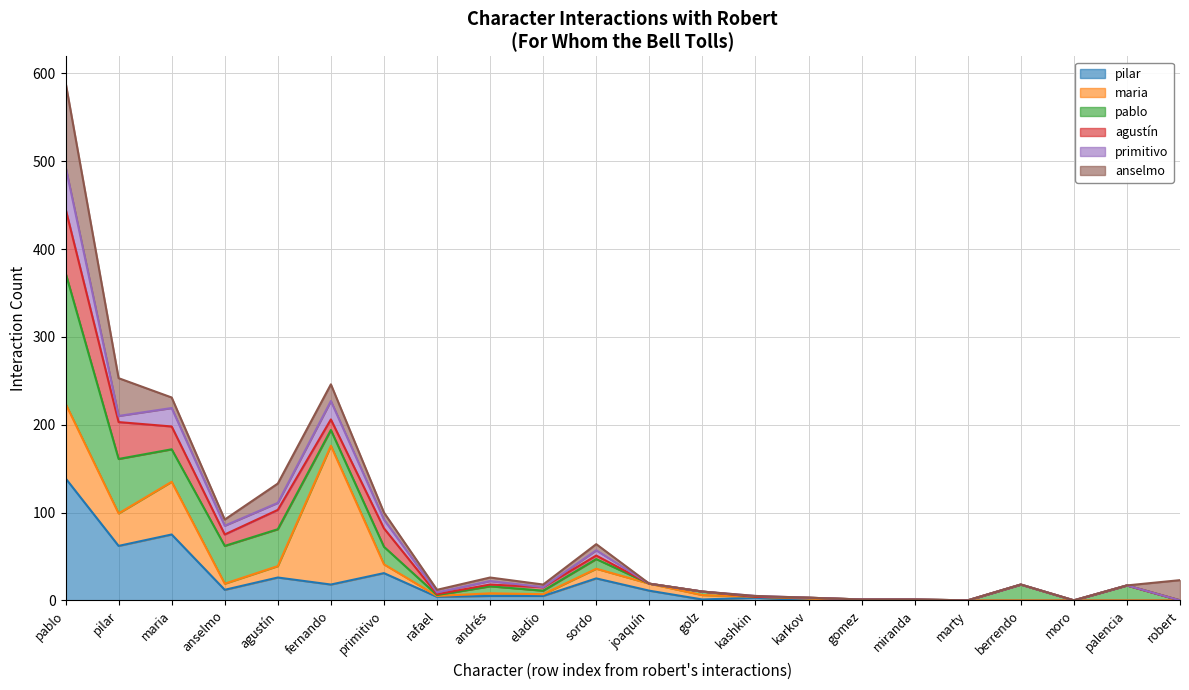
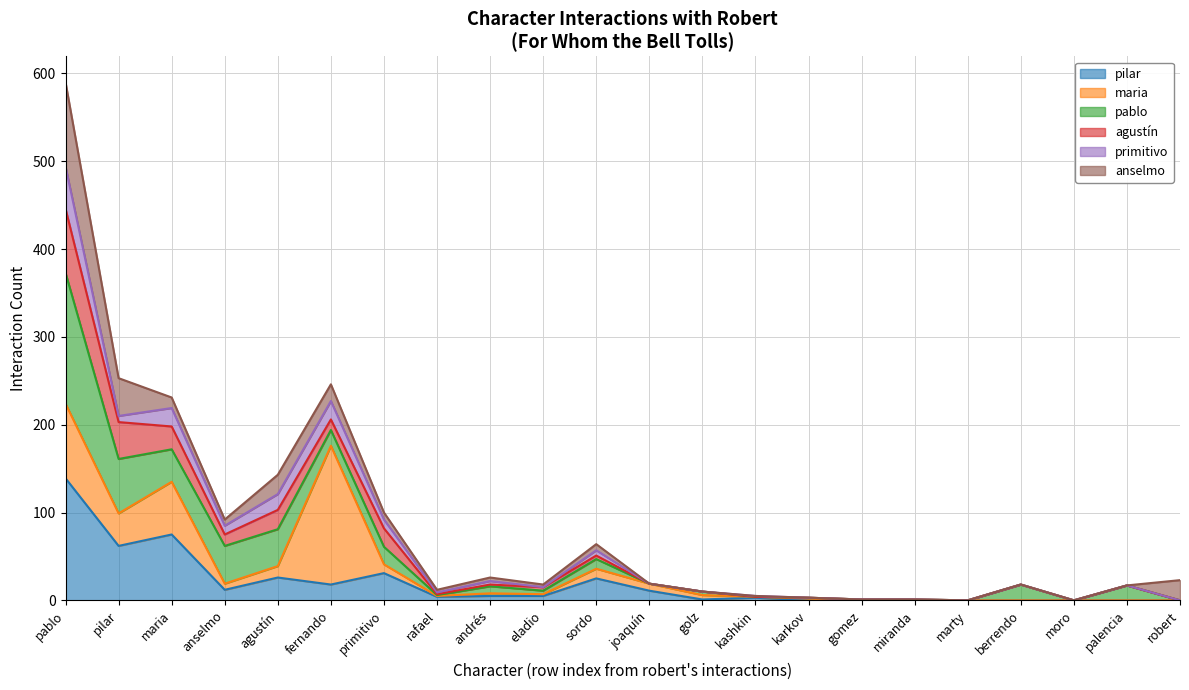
  {
    "pilar": {
      "pablo": 140,
      "pilar": 60,
      "maria": 80,
      "anselmo": 10,
      "agustín": 30,
      "fernando": 20,
      "primitivo": 30,
      "andrés": 10,
      "sordo": 30,
      "joaquín": 10,
      "golz": 0
    },
    "maria": {
      "pablo": 90,
      "pilar": 40,
      "maria": 60,
      "anselmo": 10,
      "agustín": 10,
      "fernando": 160,
      "primitivo": 10,
      "andrés": 0,
      "sordo": 10,
      "golz": 10
    },
    "pablo": {
      "pablo": 150,
      "pilar": 60,
      "maria": 40,
      "anselmo": 40,
      "agustín": 40,
      "fernando": 20,
      "primitivo": 20,
      "eladio": 0,
      "sordo": 10
    },
    "agustín": {
      "pablo": 70,
      "pilar": 40,
      "maria": 30,
      "anselmo": 10,
      "agustín": 20,
      "fernando": 10,
      "primitivo": 20,
      "sordo": 0
    },
    "primitivo": {
      "pablo": 50,
      "pilar": 10,
      "maria": 20,
      "anselmo": 10,
-     "agustín": 10,
+     "agustín": 20,
      "fernando": 20,
      "primitivo": 10,
      "andrés": 0,
      "sordo": 10
    },
    "anselmo": {
      "pablo": 100,
      "pilar": 40,
      "maria": 10,
      "anselmo": 10,
      "agustín": 20,
      "fernando": 20,
      "primitivo": 10,
      "rafael": 0,
      "andrés": 0,
      "eladio": 0,
      "sordo": 10,
      "robert": 20
    }
  }
